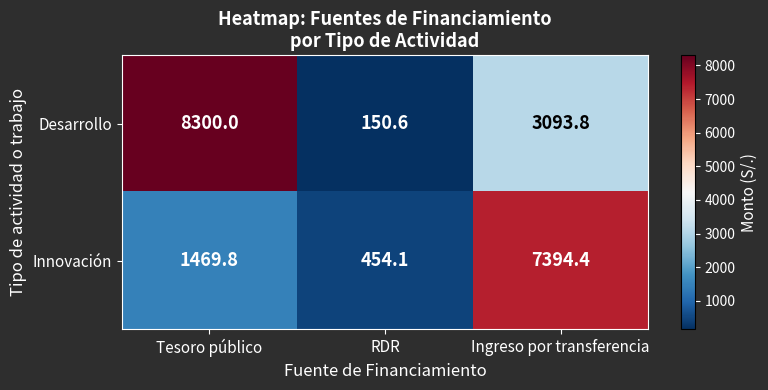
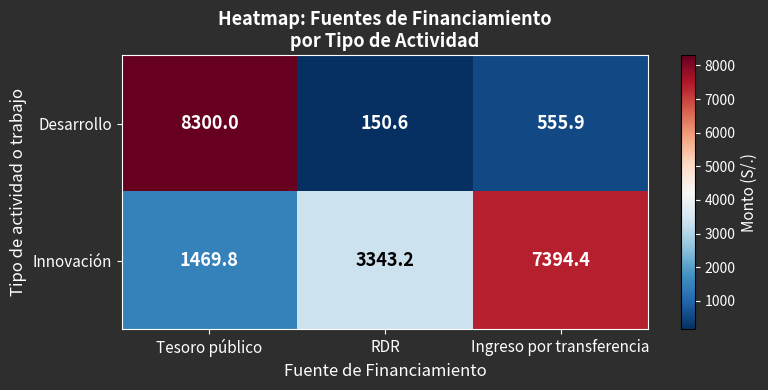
  {
    "Desarrollo": {
      "Tesoro público": 8300.0,
      "RDR": 150.6,
-     "Ingreso por transferencia": 3093.8
+     "Ingreso por transferencia": 555.9
    },
    "Innovación": {
      "Tesoro público": 1469.8,
-     "RDR": 454.1,
+     "RDR": 3343.2,
      "Ingreso por transferencia": 7394.4
    }
  }
